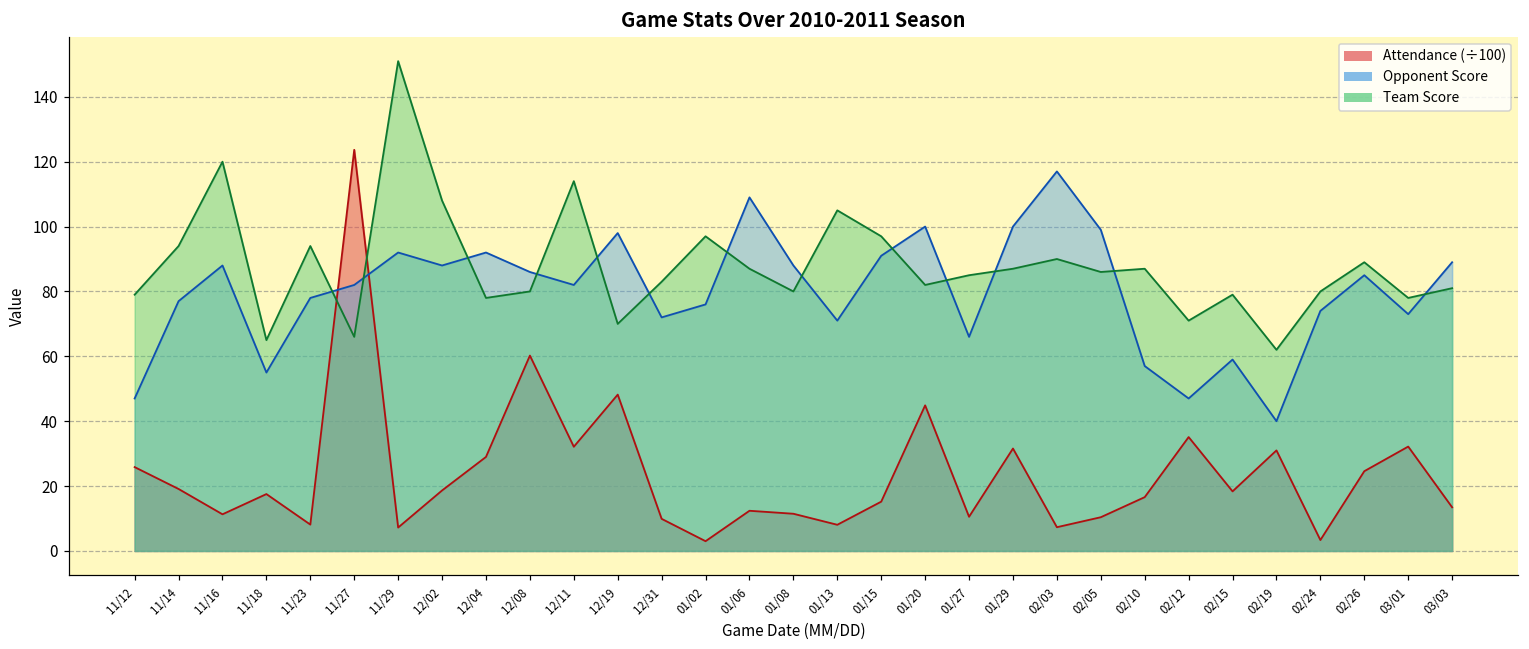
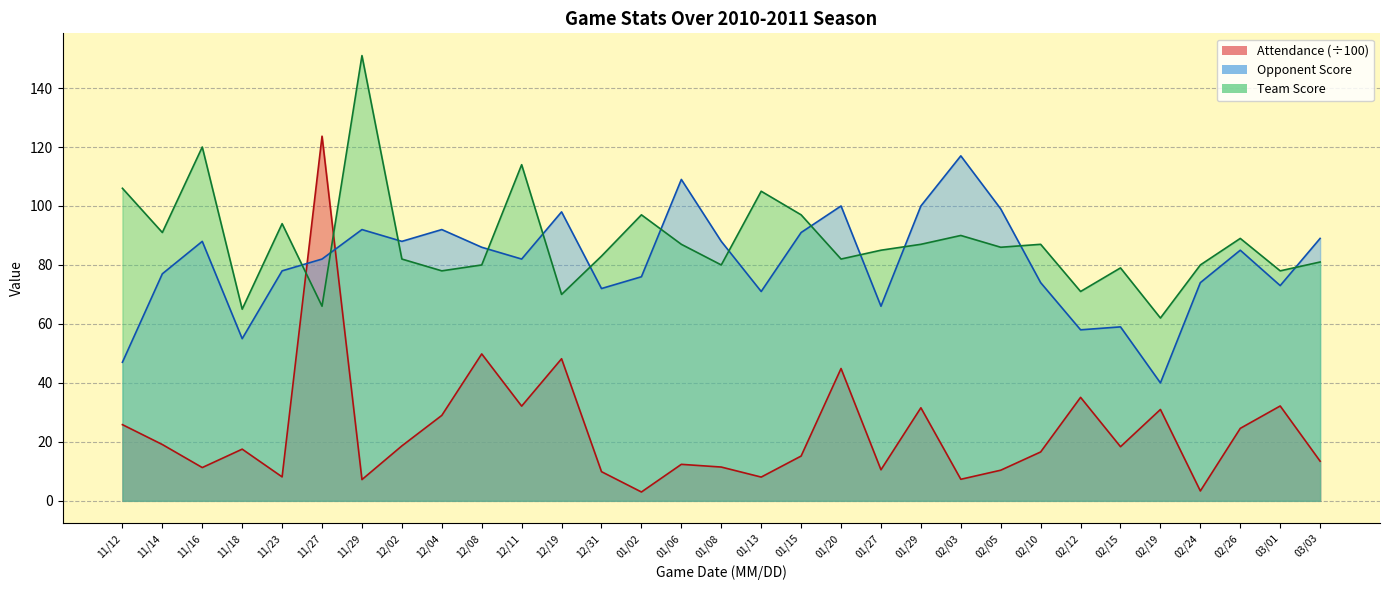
  {
    "Attendance (÷100)": {
      "11/12": 26,
      "11/14": 19,
      "11/16": 11,
      "11/18": 18,
      "11/23": 8,
      "11/27": 124,
      "11/29": 7,
      "12/02": 19,
      "12/04": 29,
-     "12/08": 60,
+     "12/08": 50,
      "12/11": 32,
      "12/19": 48,
      "12/31": 10,
      "01/02": 3,
      "01/06": 12,
      "01/08": 11,
      "01/13": 8,
      "01/15": 15,
      "01/20": 45,
      "01/27": 11,
      "01/29": 32,
      "02/03": 7,
      "02/05": 10,
      "02/10": 17,
      "02/12": 35,
      "02/15": 18,
      "02/19": 31,
      "02/24": 3,
      "02/26": 25,
      "03/01": 32,
      "03/03": 13
    },
    "Opponent Score": {
      "11/12": 47,
      "11/14": 77,
      "11/16": 88,
      "11/18": 55,
      "11/23": 78,
      "11/27": 82,
      "11/29": 92,
      "12/02": 88,
      "12/04": 92,
      "12/08": 86,
      "12/11": 82,
      "12/19": 98,
      "12/31": 72,
      "01/02": 76,
      "01/06": 109,
      "01/08": 88,
      "01/13": 71,
      "01/15": 91,
      "01/20": 100,
      "01/27": 66,
      "01/29": 100,
      "02/03": 117,
      "02/05": 99,
-     "02/10": 57,
-     "02/12": 47,
+     "02/10": 74,
+     "02/12": 58,
      "02/15": 59,
      "02/19": 40,
      "02/24": 74,
      "02/26": 85,
      "03/01": 73,
      "03/03": 89
    },
    "Team Score": {
-     "11/12": 79,
-     "11/14": 94,
+     "11/12": 106,
+     "11/14": 91,
      "11/16": 120,
      "11/18": 65,
      "11/23": 94,
      "11/27": 66,
      "11/29": 151,
-     "12/02": 108,
+     "12/02": 82,
      "12/04": 78,
      "12/08": 80,
      "12/11": 114,
      "12/19": 70,
      "12/31": 83,
      "01/02": 97,
      "01/06": 87,
      "01/08": 80,
      "01/13": 105,
      "01/15": 97,
      "01/20": 82,
      "01/27": 85,
      "01/29": 87,
      "02/03": 90,
      "02/05": 86,
      "02/10": 87,
      "02/12": 71,
      "02/15": 79,
      "02/19": 62,
      "02/24": 80,
      "02/26": 89,
      "03/01": 78,
      "03/03": 81
    }
  }
